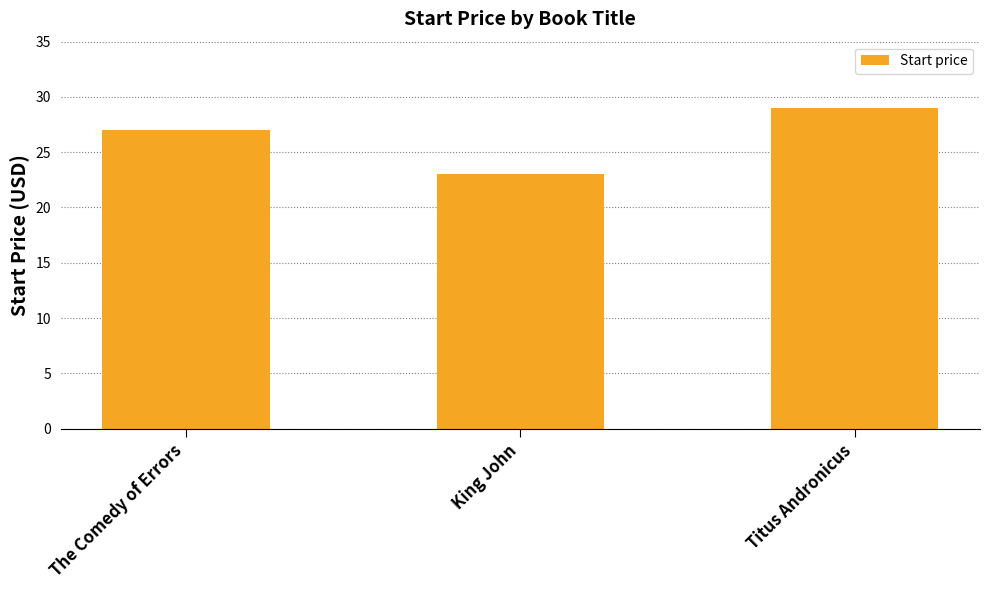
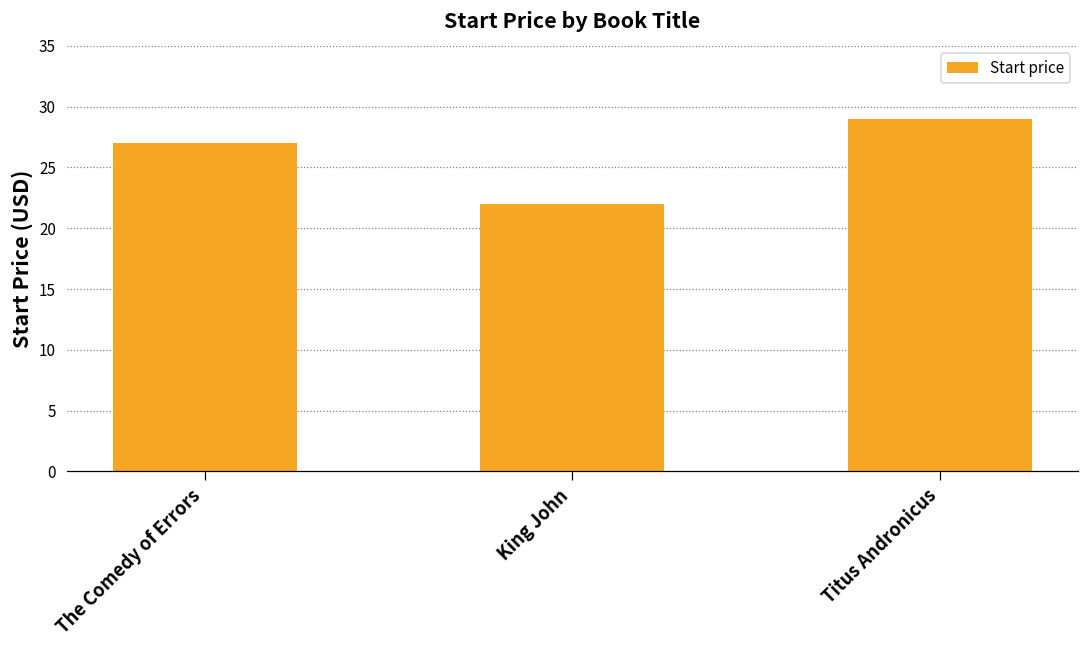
  {
    "The Comedy of Errors": 27,
-   "King John": 23,
+   "King John": 22,
    "Titus Andronicus": 29
  }
